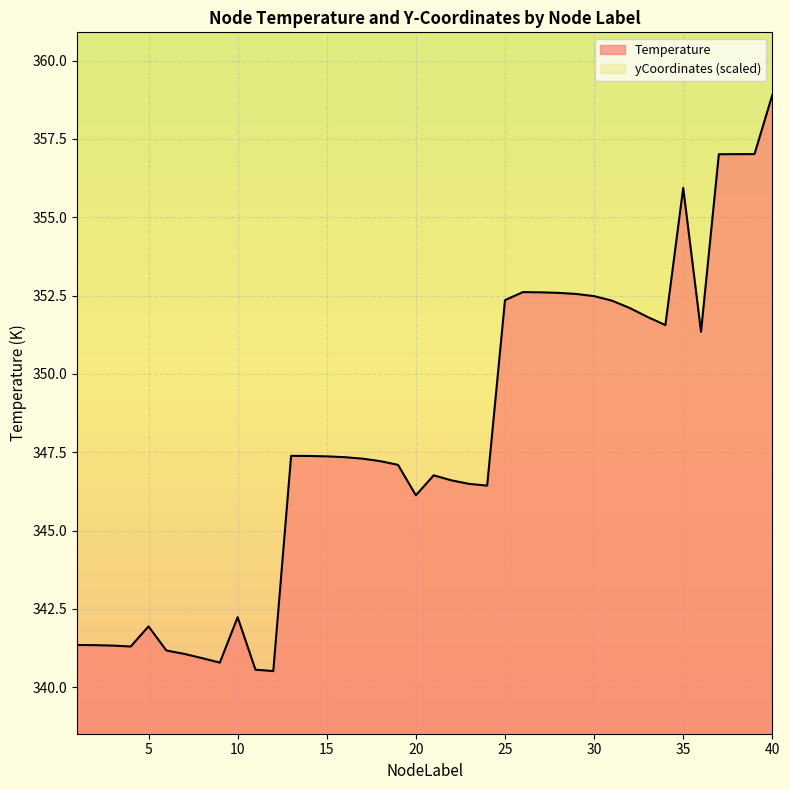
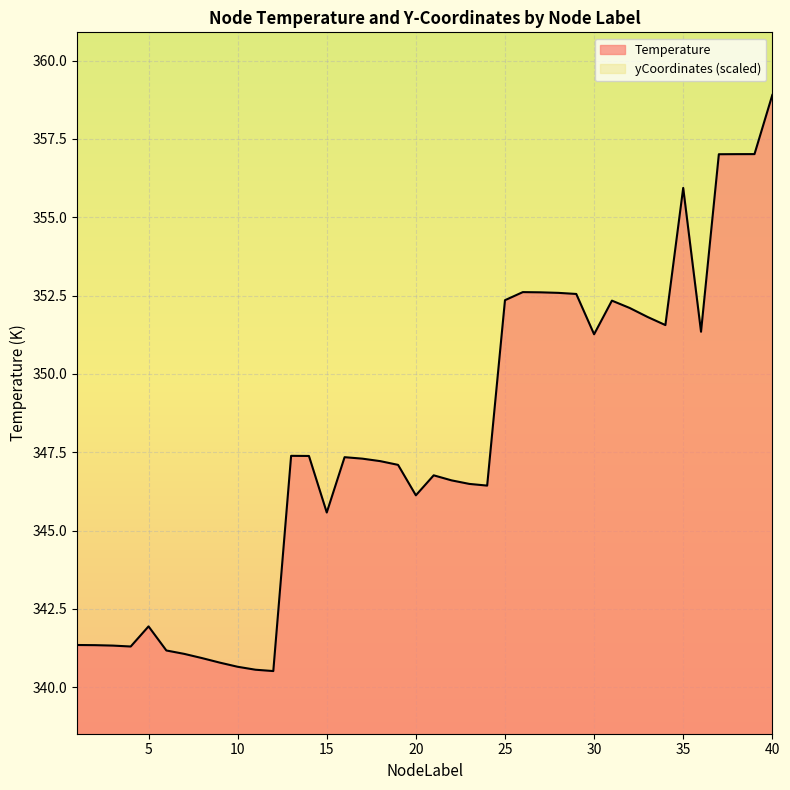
  {
    "Temperature": {
      "5": 341.9,
-     "10": 342.2,
-     "15": 347.4,
+     "10": 340.7,
+     "15": 345.6,
      "20": 346.1,
      "25": 352.4,
-     "30": 352.5,
+     "30": 351.3,
      "35": 355.9,
      "40": 358.9
    }
  }
